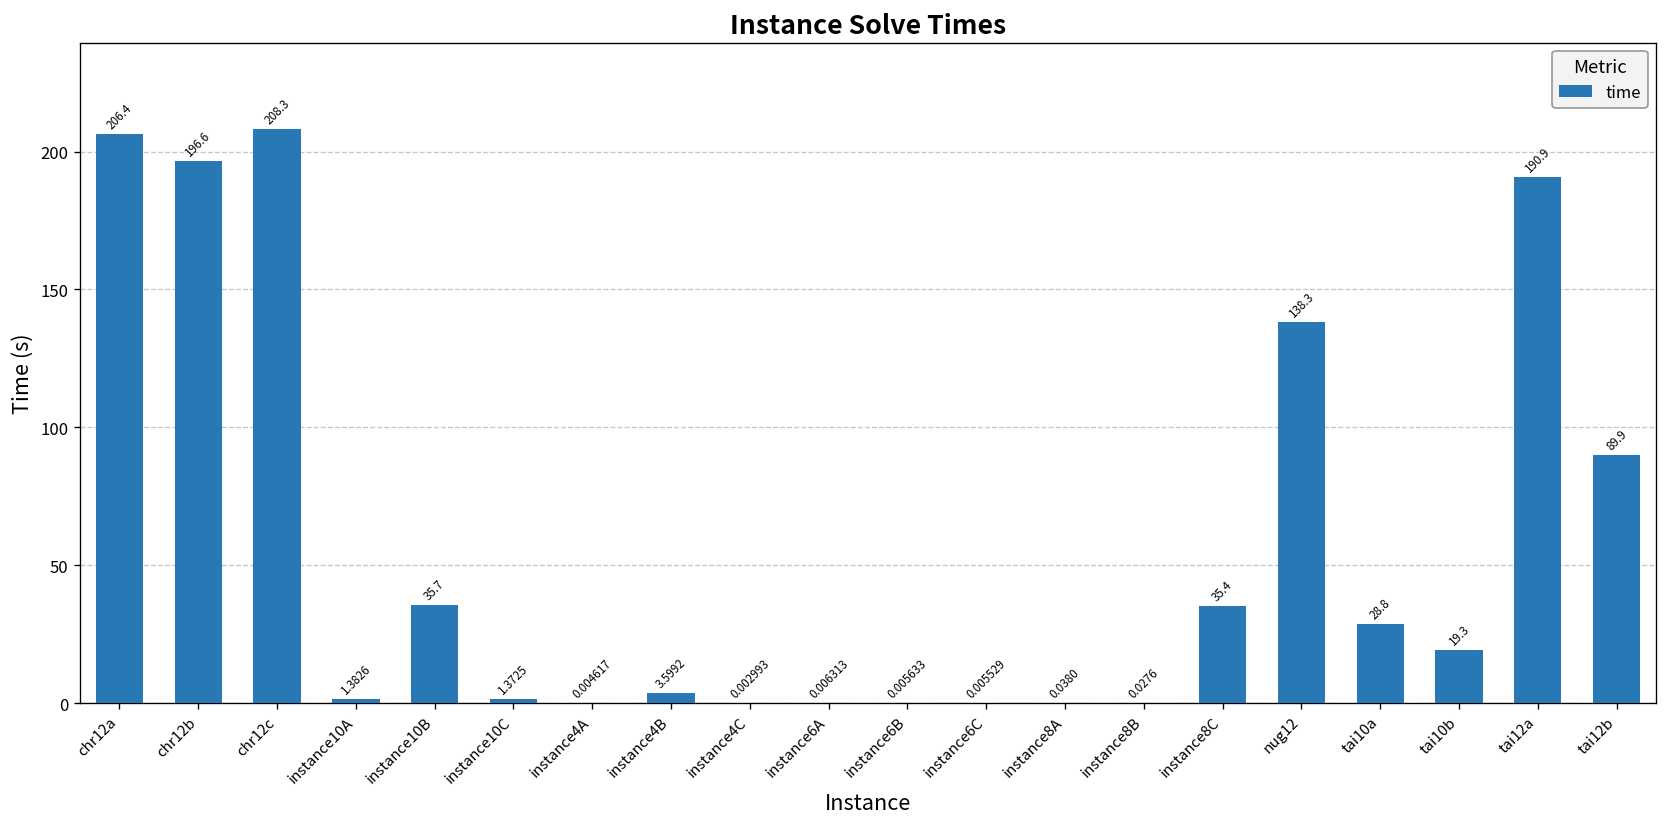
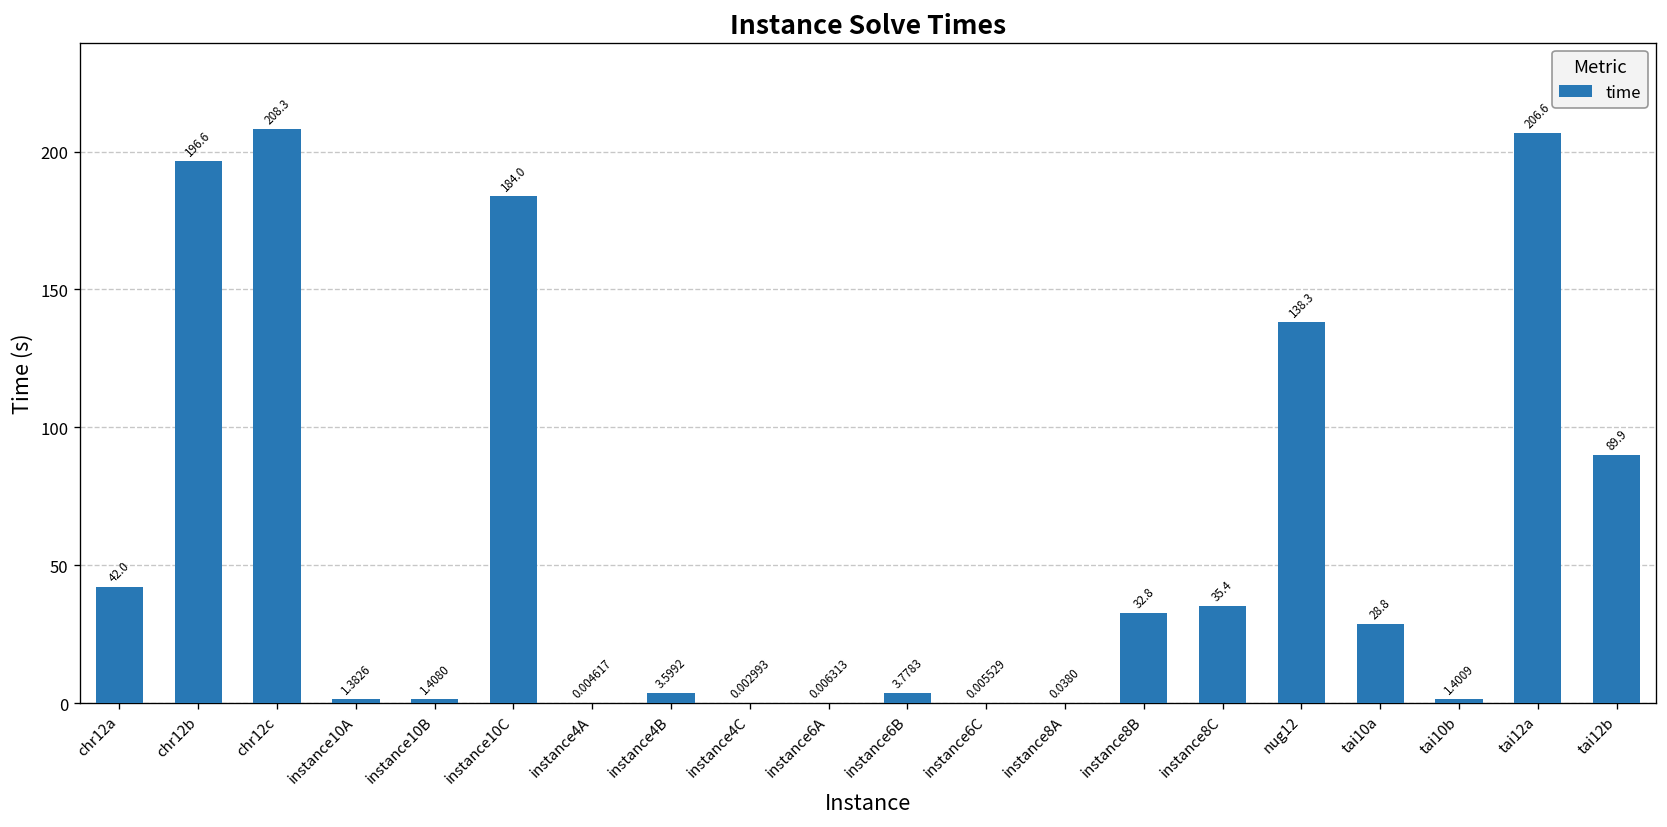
  {
-   "chr12a": 206.4,
+   "chr12a": 42.0,
    "chr12b": 196.6,
    "chr12c": 208.3,
    "instance10A": 1.3826,
-   "instance10B": 35.7,
-   "instance10C": 1.3725,
+   "instance10B": 1.4080,
+   "instance10C": 184.0,
    "instance4A": 0.004617,
    "instance4B": 3.5992,
    "instance4C": 0.002993,
    "instance6A": 0.006313,
-   "instance6B": 0.005633,
+   "instance6B": 3.7783,
    "instance6C": 0.005529,
    "instance8A": 0.0380,
-   "instance8B": 0.0276,
+   "instance8B": 32.8,
    "instance8C": 35.4,
    "nug12": 138.3,
    "tai10a": 28.8,
-   "tai10b": 19.3,
-   "tai12a": 190.9,
+   "tai10b": 1.4009,
+   "tai12a": 206.6,
    "tai12b": 89.9
  }
